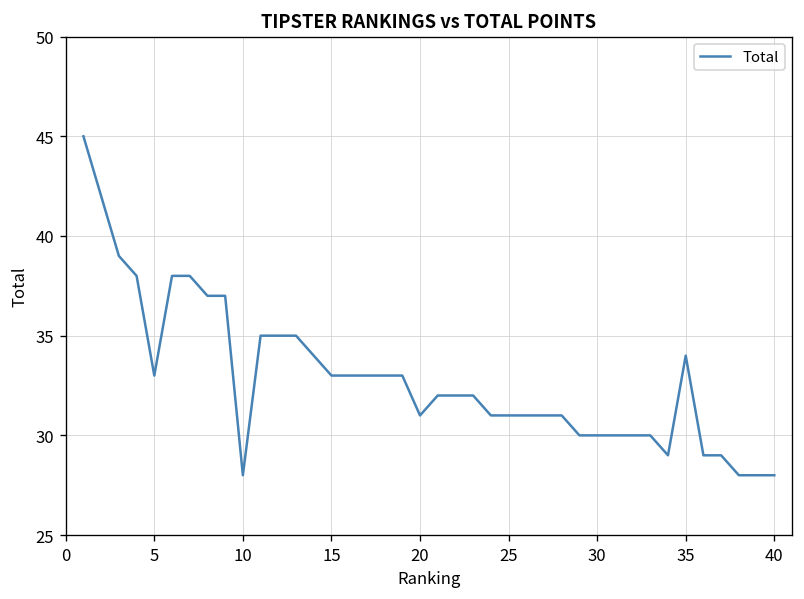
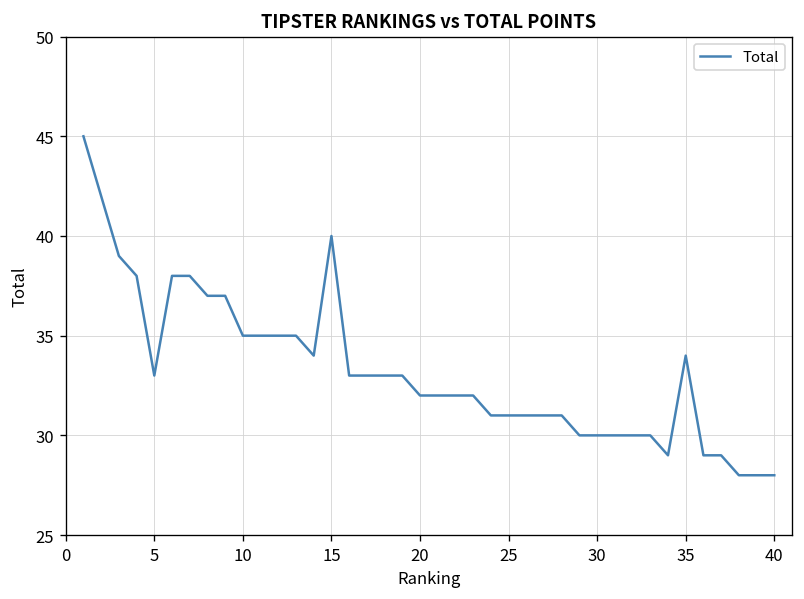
  {
    "5": 33,
-   "10": 28,
-   "15": 33,
-   "20": 31,
+   "10": 35,
+   "15": 40,
+   "20": 32,
    "25": 31,
    "30": 30,
    "35": 34,
    "40": 28
  }
